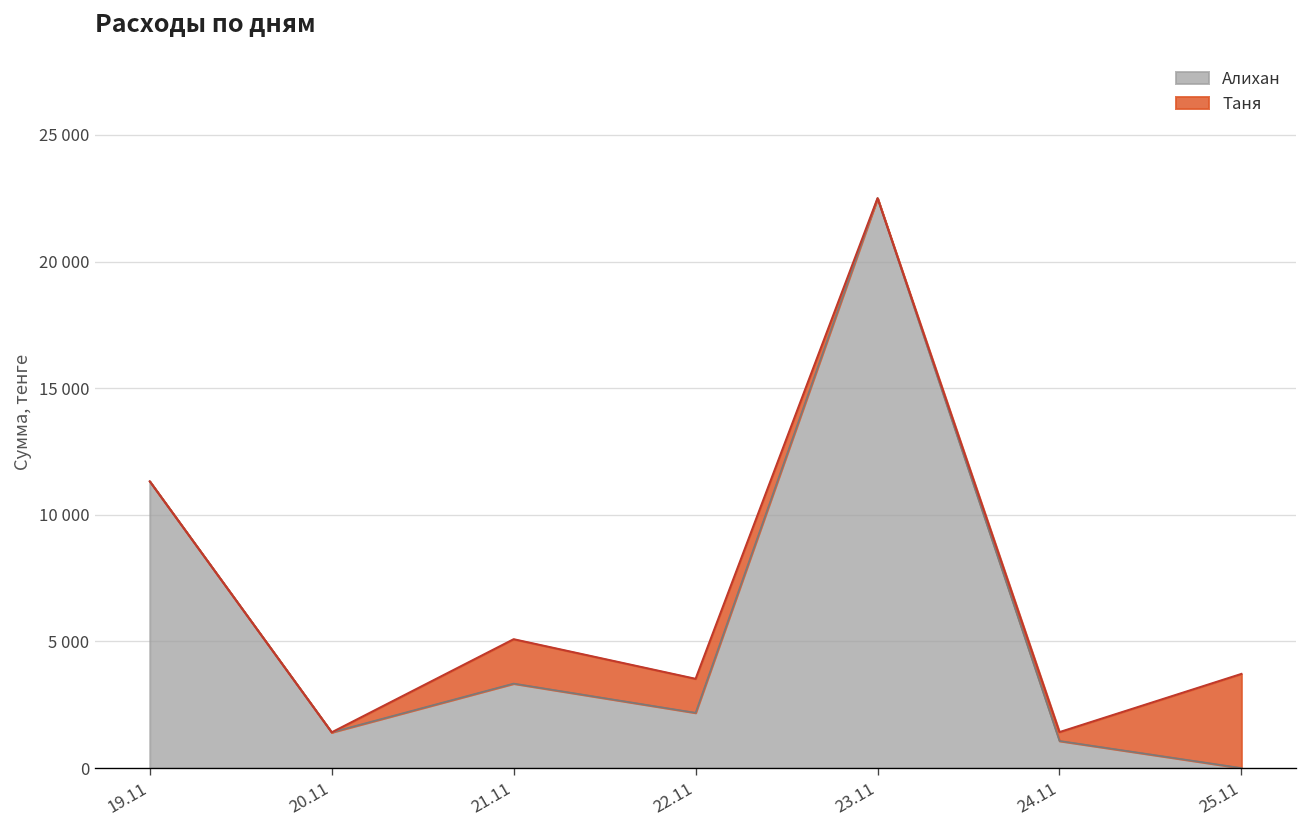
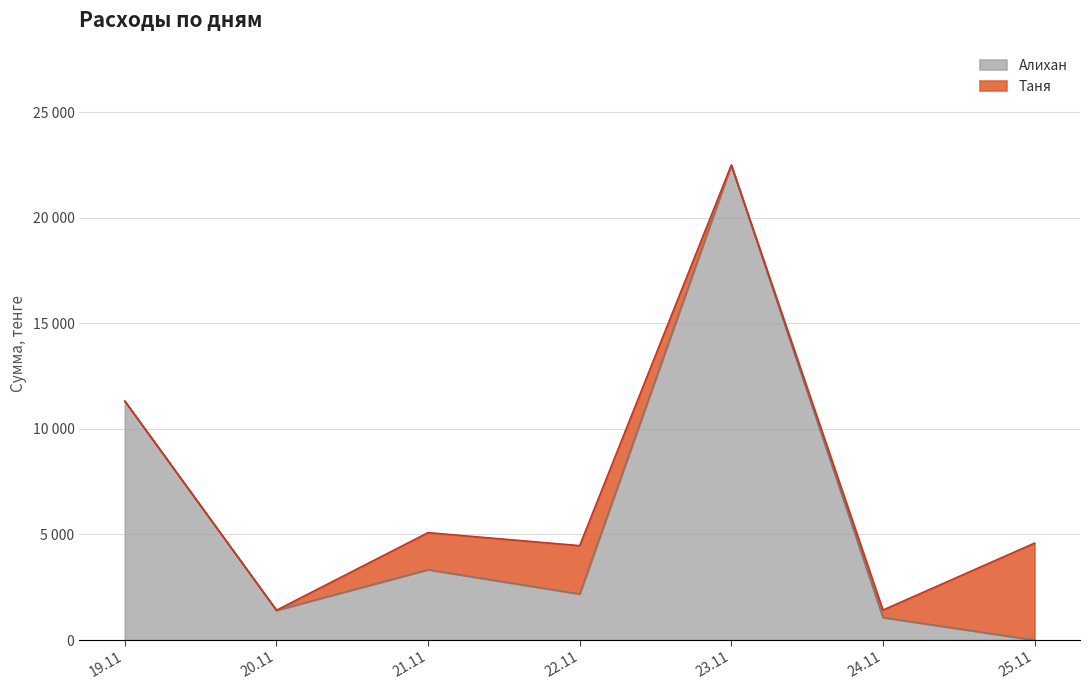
  {
    "Алихан": {
      "21.11": 3300,
      "22.11": 2200,
      "24.11": 1100,
      "25.11": 0
    },
    "Таня": {
      "21.11": 1800,
-     "22.11": 1300,
+     "22.11": 2300,
      "24.11": 300,
-     "25.11": 3700
+     "25.11": 4600
    }
  }
